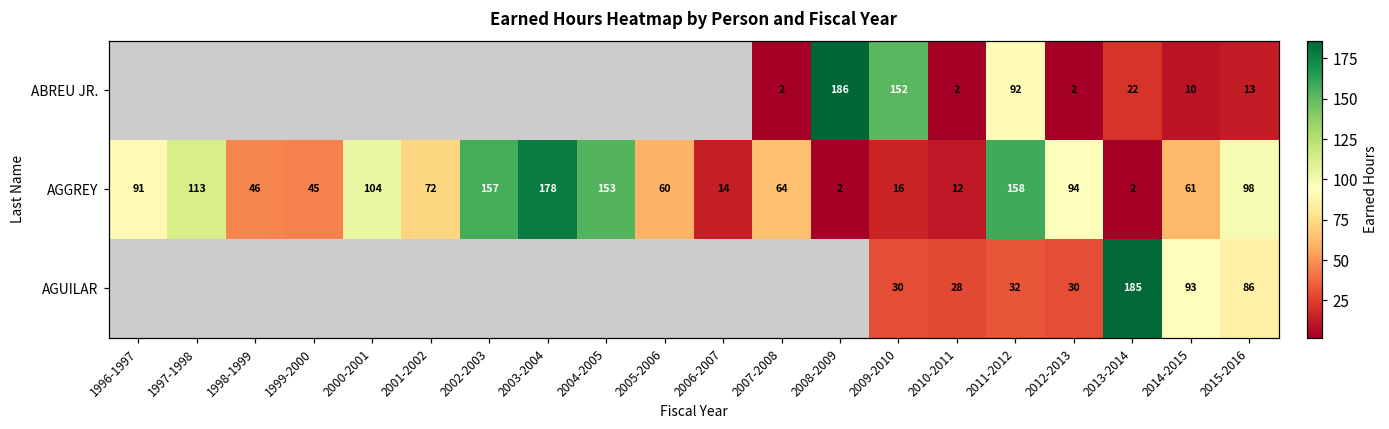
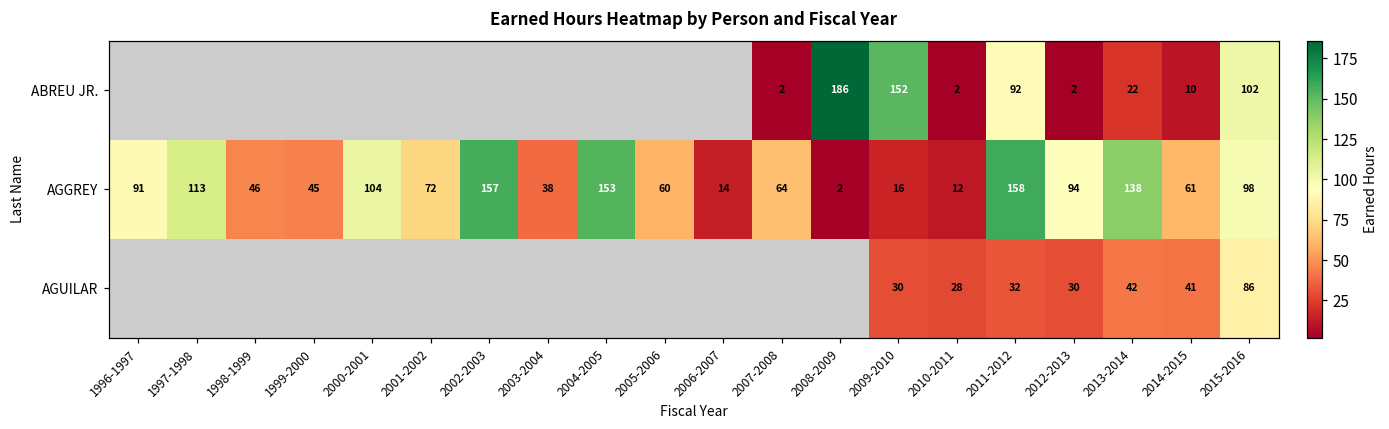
  {
    "ABREU JR.": {
      "2007-2008": 2,
      "2008-2009": 186,
      "2009-2010": 152,
      "2010-2011": 2,
      "2011-2012": 92,
      "2012-2013": 2,
      "2013-2014": 22,
      "2014-2015": 10,
-     "2015-2016": 13
+     "2015-2016": 102
    },
    "AGGREY": {
      "1996-1997": 91,
      "1997-1998": 113,
      "1998-1999": 46,
      "1999-2000": 45,
      "2000-2001": 104,
      "2001-2002": 72,
      "2002-2003": 157,
-     "2003-2004": 178,
+     "2003-2004": 38,
      "2004-2005": 153,
      "2005-2006": 60,
      "2006-2007": 14,
      "2007-2008": 64,
      "2008-2009": 2,
      "2009-2010": 16,
      "2010-2011": 12,
      "2011-2012": 158,
      "2012-2013": 94,
-     "2013-2014": 2,
+     "2013-2014": 138,
      "2014-2015": 61,
      "2015-2016": 98
    },
    "AGUILAR": {
      "2009-2010": 30,
      "2010-2011": 28,
      "2011-2012": 32,
      "2012-2013": 30,
-     "2013-2014": 185,
-     "2014-2015": 93,
+     "2013-2014": 42,
+     "2014-2015": 41,
      "2015-2016": 86
    }
  }
